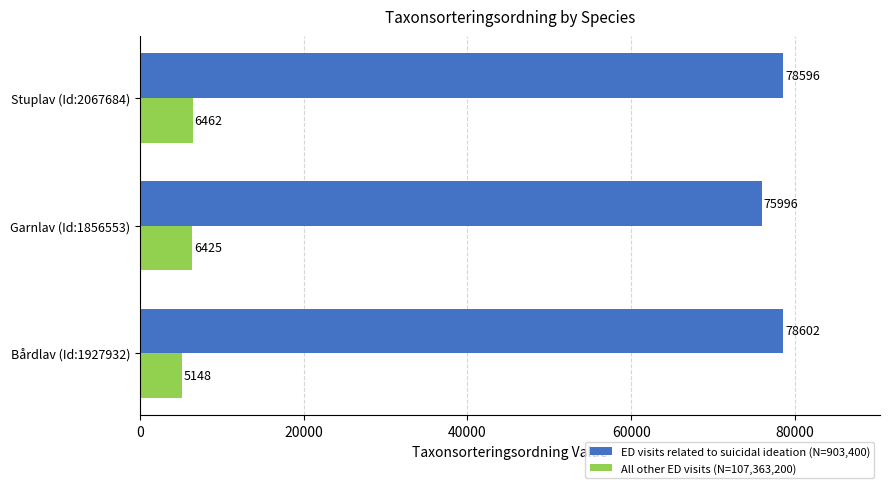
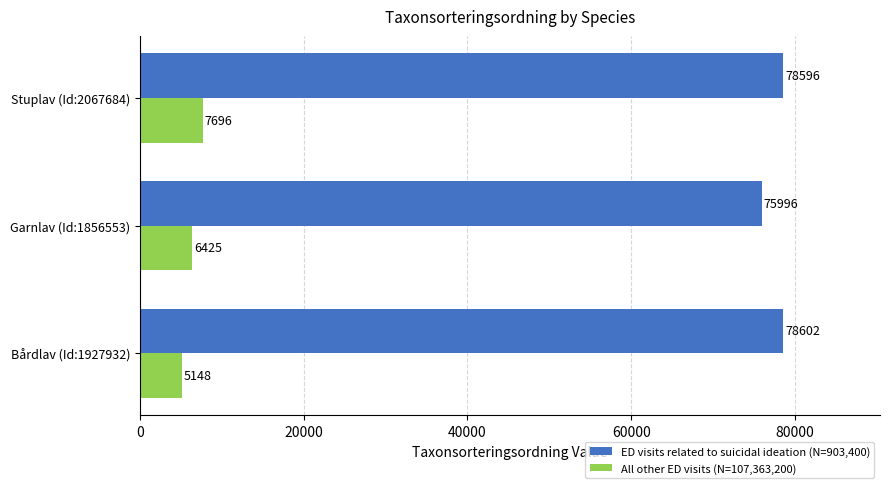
  {
    "ED visits related to suicidal ideation (N=903,400)": {
      "Stuplav (Id:2067684)": 78596,
      "Garnlav (Id:1856553)": 75996,
      "Bårdlav (Id:1927932)": 78602
    },
    "All other ED visits (N=107,363,200)": {
-     "Stuplav (Id:2067684)": 6462,
+     "Stuplav (Id:2067684)": 7696,
      "Garnlav (Id:1856553)": 6425,
      "Bårdlav (Id:1927932)": 5148
    }
  }
